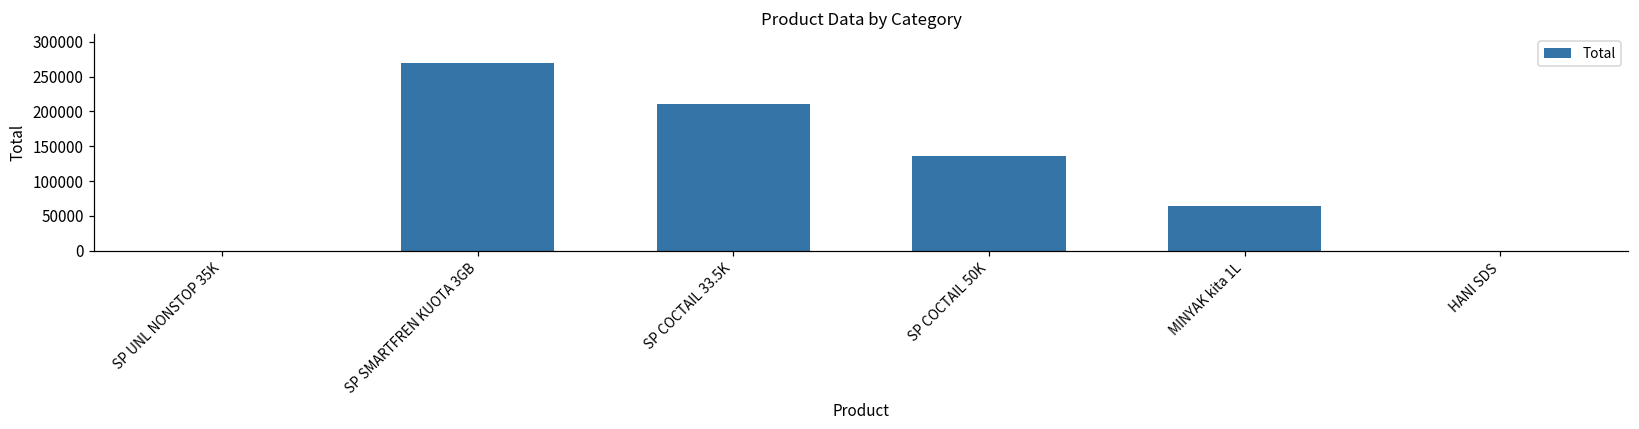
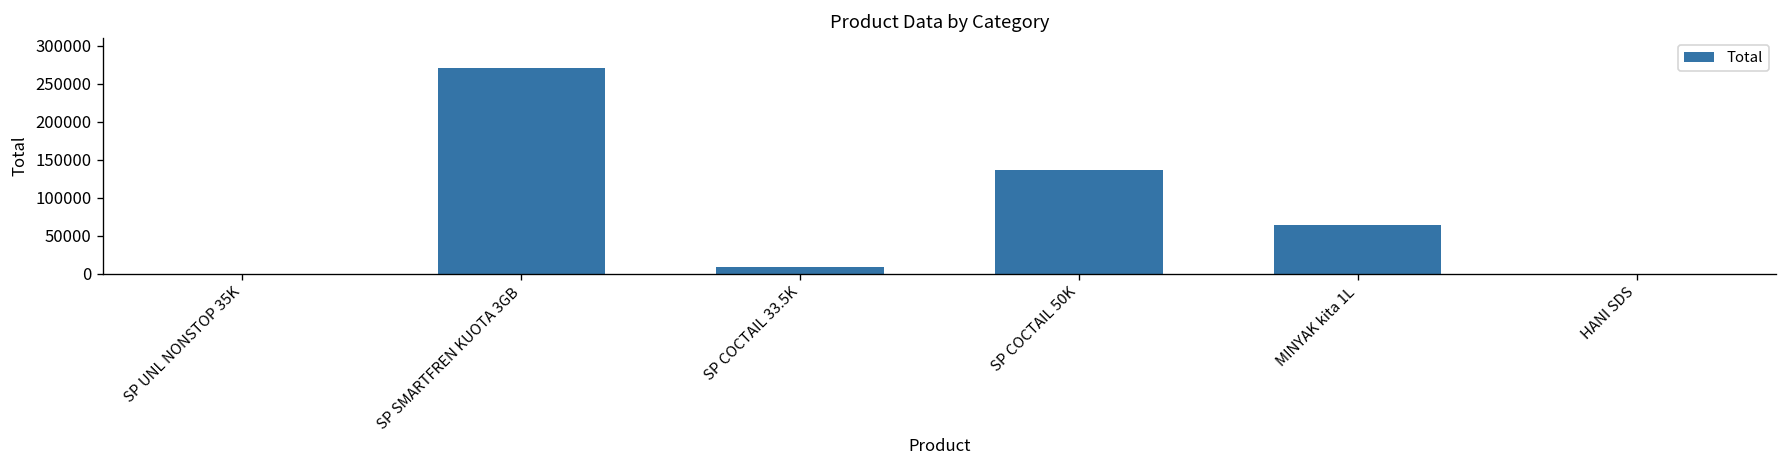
  {
    "SP UNL NONSTOP 35K": 0,
    "SP SMARTFREN KUOTA 3GB": 270000,
-   "SP COCTAIL 33.5K": 210000,
+   "SP COCTAIL 33.5K": 10000,
    "SP COCTAIL 50K": 140000,
    "MINYAK kita 1L": 60000,
    "HANI SDS": 0
  }
